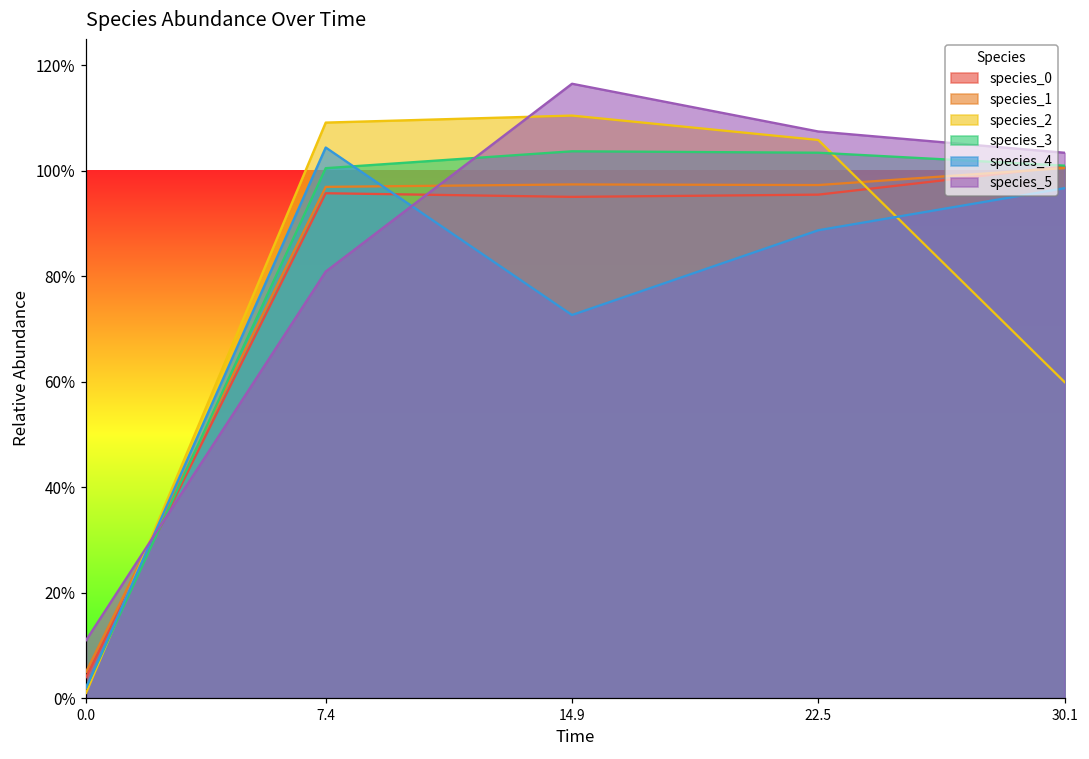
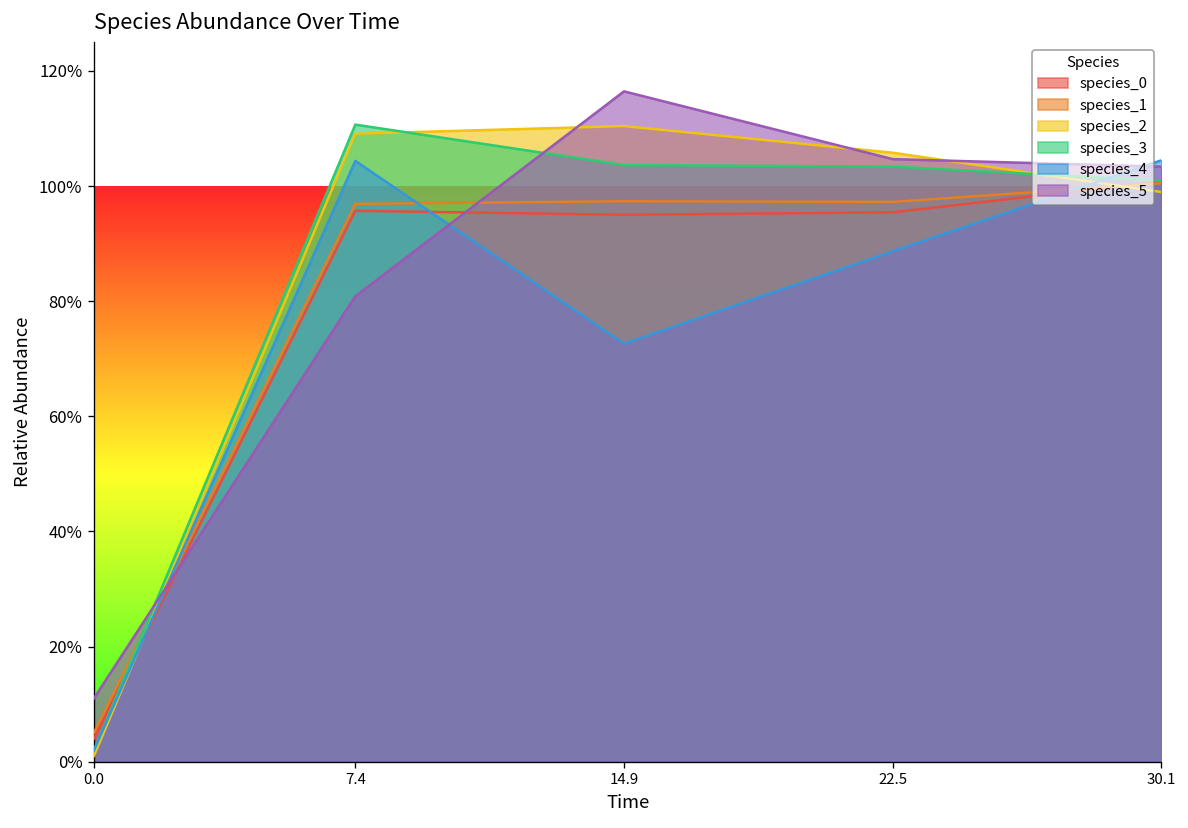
  {
    "species_2": {
      "0.0": "1%",
      "7.4": "109%",
      "14.9": "110%",
      "22.5": "106%",
-     "30.1": "60%"
+     "30.1": "99%"
    },
    "species_3": {
-     "7.4": "100%",
+     "7.4": "111%",
      "14.9": "104%",
      "22.5": "103%"
    },
    "species_4": {
      "7.4": "104%",
      "14.9": "73%",
      "22.5": "89%",
-     "30.1": "97%"
+     "30.1": "104%"
    },
    "species_5": {
      "0.0": "11%",
      "7.4": "81%",
      "14.9": "116%",
-     "22.5": "107%",
+     "22.5": "105%",
      "30.1": "103%"
    }
  }
